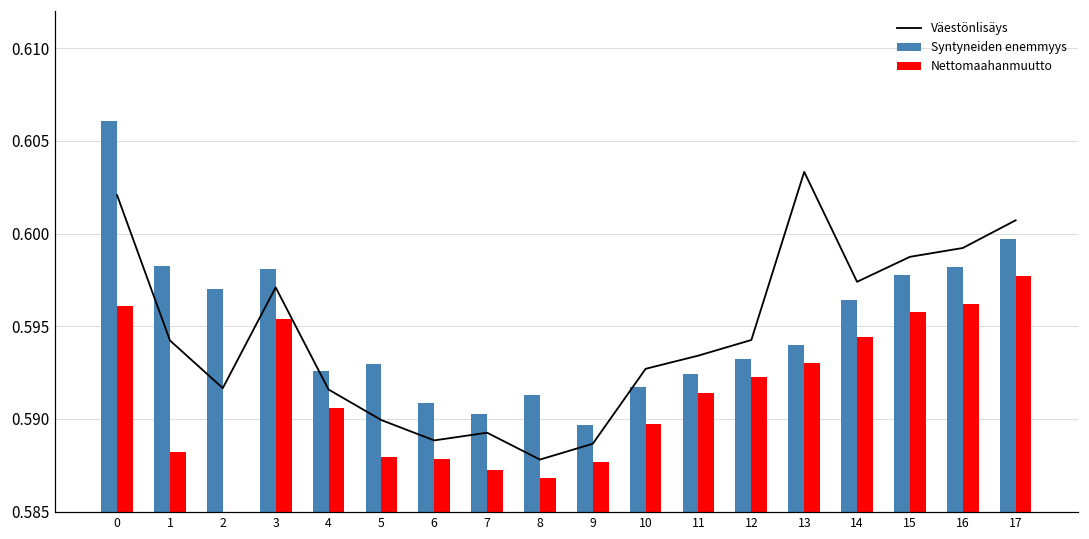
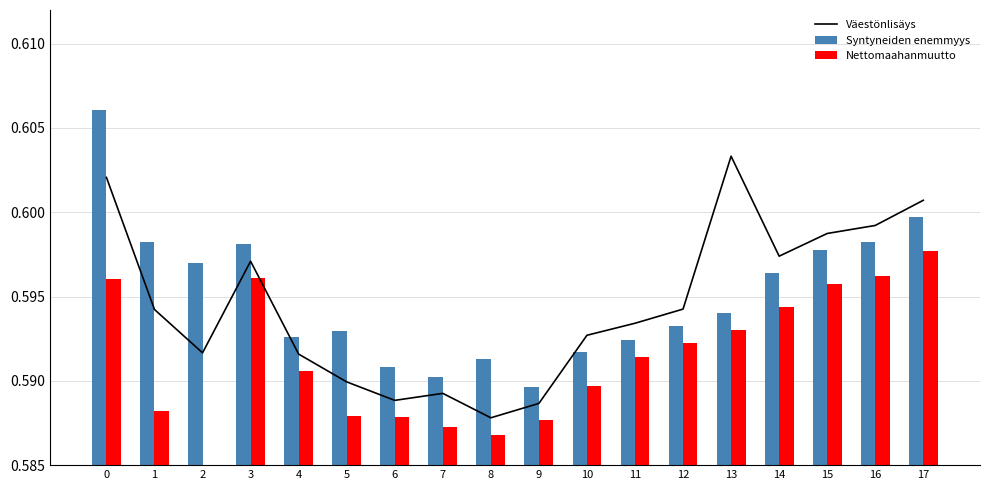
  {
    "Syntyneiden enemmyys": {
      "0": 0.6061,
      "1": 0.5982,
      "2": 0.5970,
      "3": 0.5981,
      "4": 0.5926,
      "5": 0.5929,
      "6": 0.5908,
      "7": 0.5903,
      "8": 0.5913,
      "9": 0.5897,
      "10": 0.5917,
      "11": 0.5924,
      "12": 0.5933,
      "13": 0.5940,
      "14": 0.5964,
      "15": 0.5977,
      "16": 0.5982,
      "17": 0.5997
    },
    "Väestönlisäys": {
      "0": 0.6021,
      "1": 0.5942,
      "2": 0.5917,
      "3": 0.5971,
      "4": 0.5916,
      "5": 0.5899,
      "6": 0.5888,
      "7": 0.5893,
      "8": 0.5878,
      "9": 0.5887,
      "10": 0.5927,
      "11": 0.5934,
      "12": 0.5943,
      "13": 0.6033,
      "14": 0.5974,
      "15": 0.5987,
      "16": 0.5992,
      "17": 0.6007
    },
    "Nettomaahanmuutto": {
      "0": 0.5961,
      "1": 0.5882,
      "2": 0.5850,
-     "3": 0.5954,
+     "3": 0.5961,
      "4": 0.5906,
      "5": 0.5879,
      "6": 0.5878,
      "7": 0.5873,
      "8": 0.5868,
      "9": 0.5877,
      "10": 0.5897,
      "11": 0.5914,
      "12": 0.5923,
      "13": 0.5930,
      "14": 0.5944,
      "15": 0.5957,
      "16": 0.5962,
      "17": 0.5977
    }
  }
